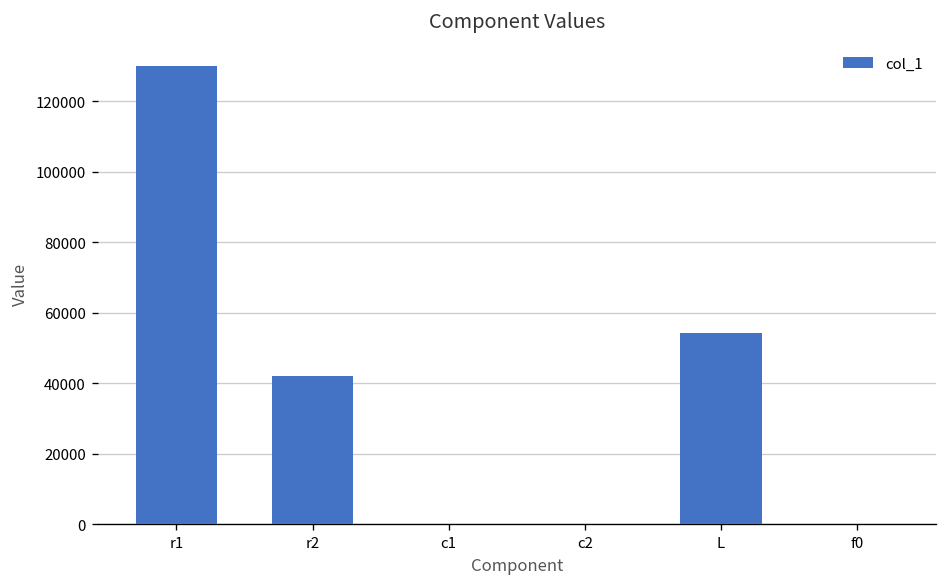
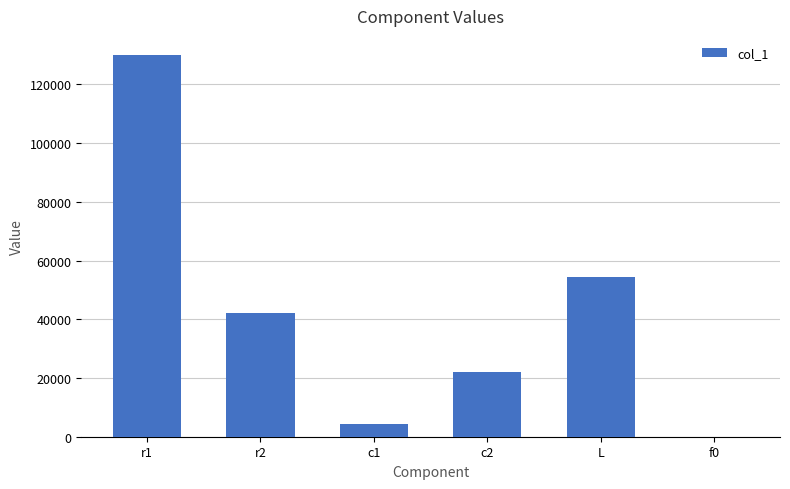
  {
    "r1": 130000,
    "r2": 42000,
-   "c1": 0,
-   "c2": 0,
+   "c1": 4000,
+   "c2": 22000,
    "L": 54000
  }
